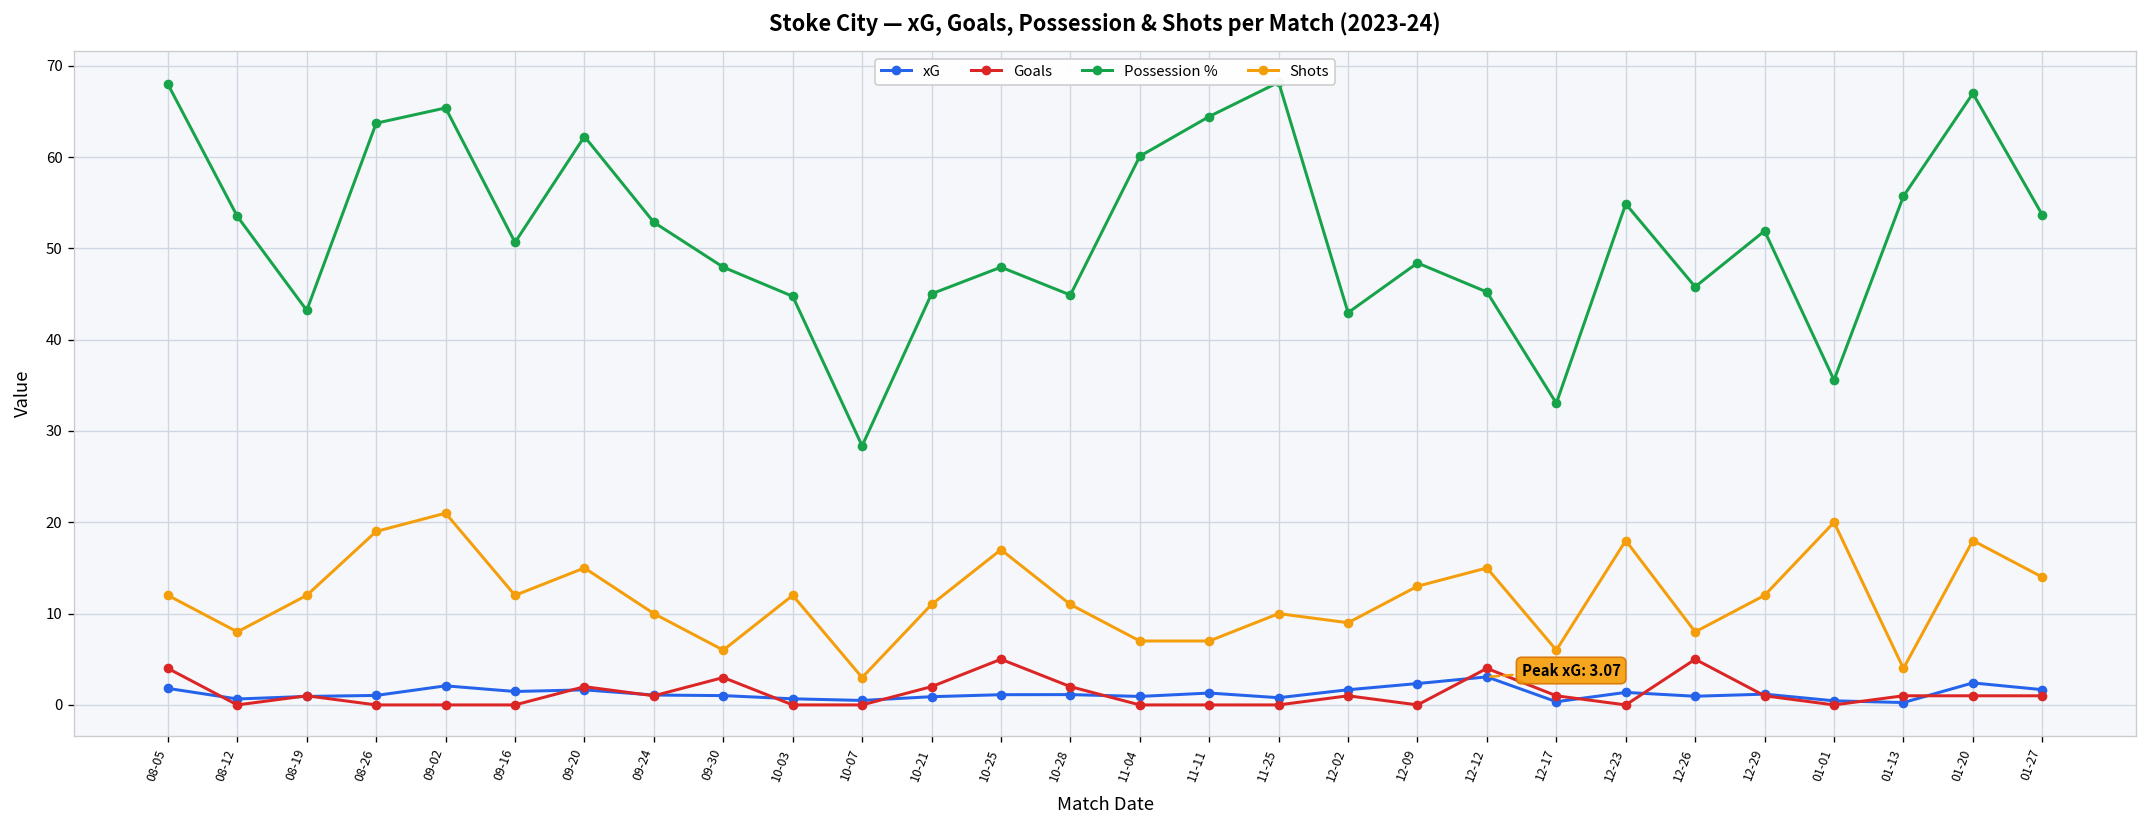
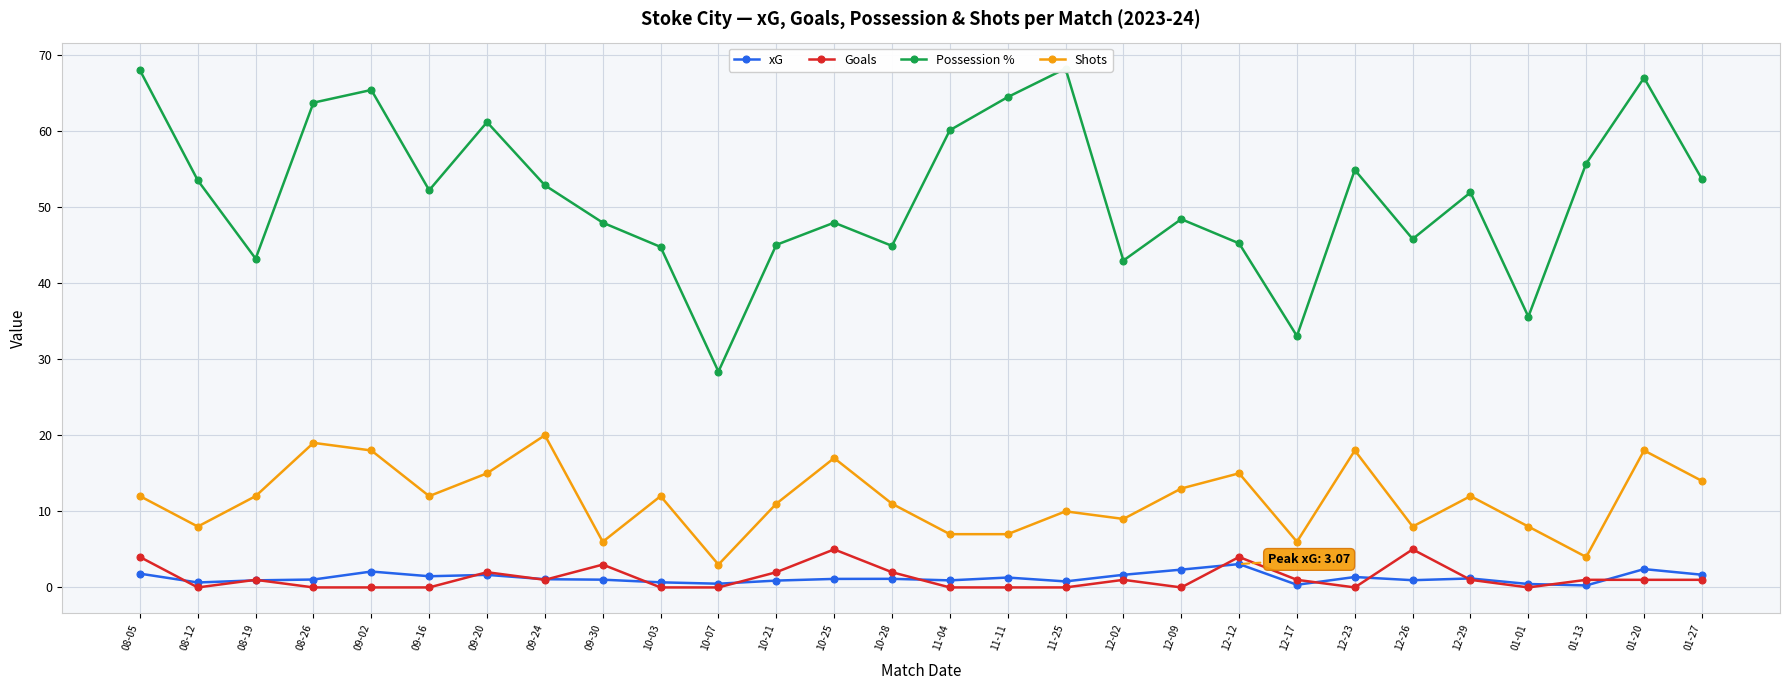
  {
    "xG": {
      "08-05": 2,
      "08-12": 1,
      "08-26": 1,
      "09-02": 2,
      "09-16": 1,
      "09-20": 2,
      "09-30": 1,
      "10-03": 1,
      "10-07": 0,
      "10-21": 1,
      "10-25": 1,
      "10-28": 1,
      "11-04": 1,
      "11-11": 1,
      "11-25": 1,
      "12-02": 2,
      "12-09": 2,
      "12-17": 0,
      "12-23": 1,
      "12-26": 1,
      "01-01": 0,
      "01-13": 0,
      "01-20": 2,
      "01-27": 2
    },
    "Goals": {
      "08-05": 4,
      "08-12": 0,
      "08-26": 0,
      "09-02": 0,
      "09-16": 0,
      "09-20": 2,
      "09-30": 3,
      "10-03": 0,
      "10-07": 0,
      "10-21": 2,
      "10-25": 5,
      "10-28": 2,
      "11-04": 0,
      "11-11": 0,
      "11-25": 0,
      "12-02": 1,
      "12-09": 0,
      "12-17": 1,
      "12-23": 0,
      "12-26": 5,
      "01-01": 0,
      "01-13": 1,
      "01-20": 1,
      "01-27": 1
    },
    "Possession %": {
      "08-05": 68,
      "08-12": 54,
      "08-19": 43,
      "08-26": 64,
      "09-02": 65,
-     "09-16": 51,
-     "09-20": 62,
+     "09-16": 52,
+     "09-20": 61,
      "09-24": 53,
      "09-30": 48,
      "10-03": 45,
      "10-07": 28,
      "10-21": 45,
      "10-25": 48,
      "10-28": 45,
      "11-04": 60,
      "11-11": 64,
      "12-02": 43,
      "12-09": 48,
      "12-12": 45,
      "12-17": 33,
      "12-23": 55,
      "12-26": 46,
      "12-29": 52,
      "01-01": 36,
      "01-13": 56,
      "01-20": 67,
      "01-27": 54
    },
    "Shots": {
      "08-05": 12,
      "08-12": 8,
      "08-19": 12,
      "08-26": 19,
-     "09-02": 21,
+     "09-02": 18,
      "09-16": 12,
      "09-20": 15,
-     "09-24": 10,
+     "09-24": 20,
      "09-30": 6,
      "10-03": 12,
      "10-07": 3,
      "10-21": 11,
      "10-25": 17,
      "10-28": 11,
      "11-04": 7,
      "11-11": 7,
      "11-25": 10,
      "12-02": 9,
      "12-09": 13,
      "12-12": 15,
      "12-17": 6,
      "12-23": 18,
      "12-26": 8,
      "12-29": 12,
-     "01-01": 20,
+     "01-01": 8,
      "01-13": 4,
      "01-20": 18,
      "01-27": 14
    }
  }
